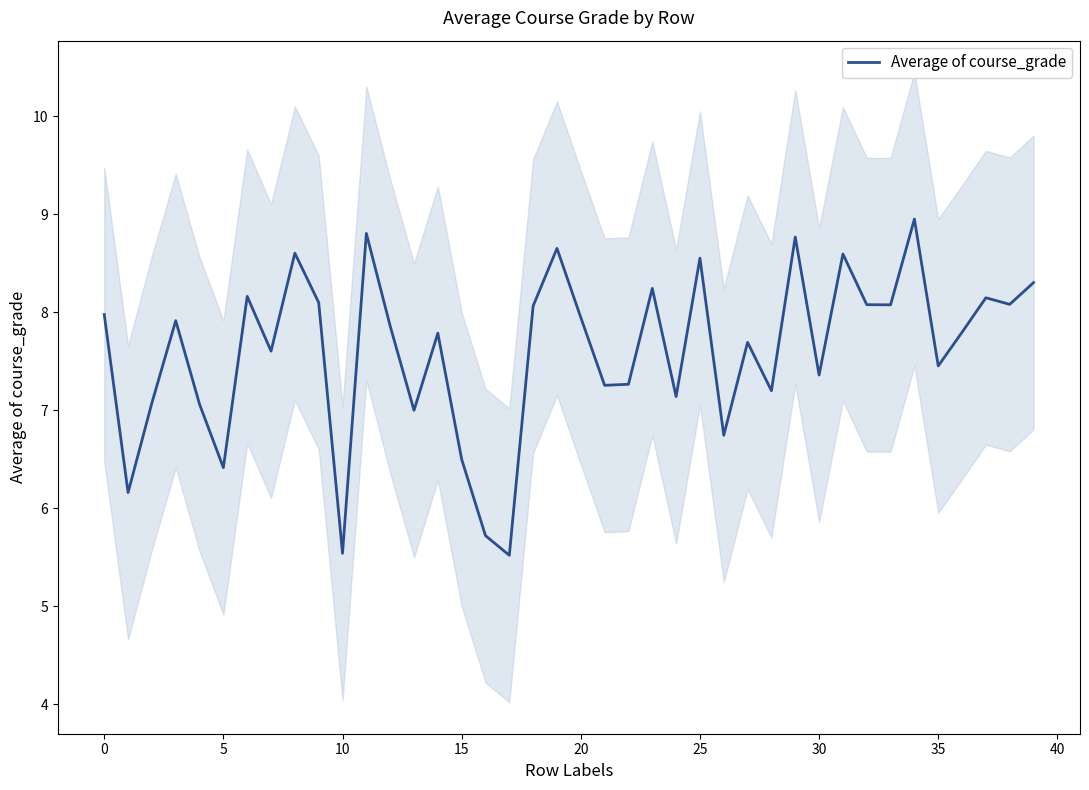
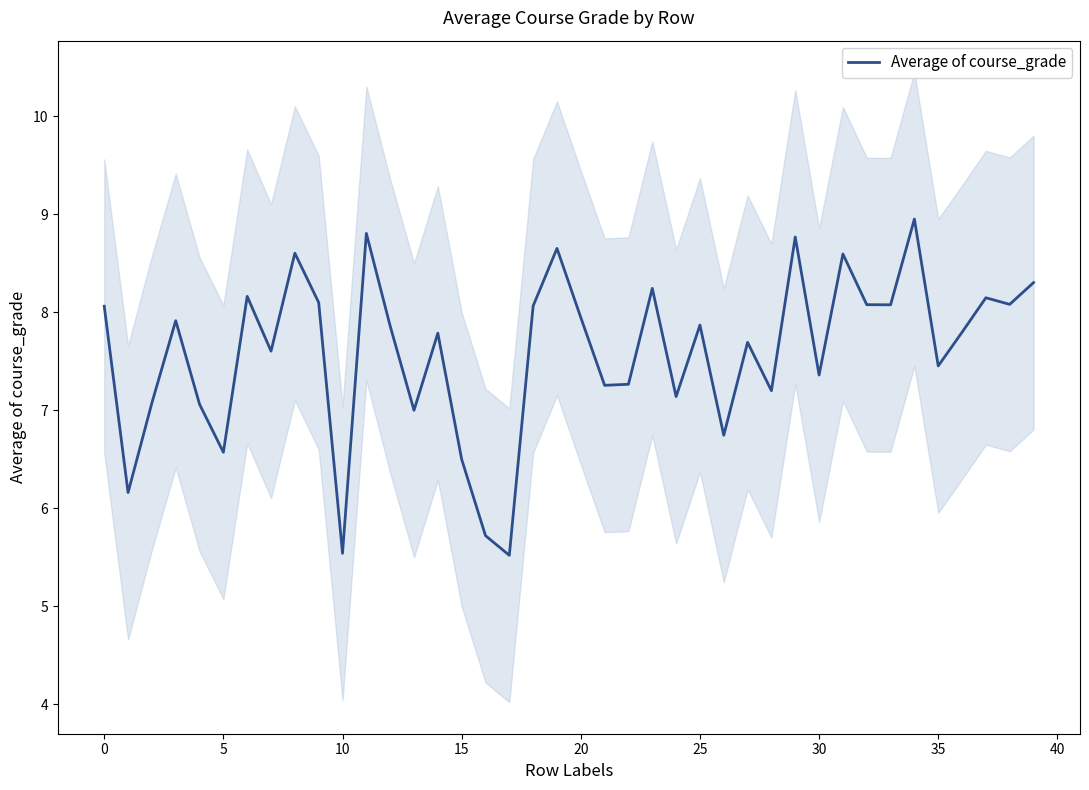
  {
    "Average of course_grade": {
-     "0": 8.0,
-     "5": 6.4,
+     "0": 8.1,
+     "5": 6.6,
      "10": 5.5,
      "15": 6.5,
      "20": 7.9,
-     "25": 8.6,
+     "25": 7.9,
      "30": 7.4,
      "35": 7.5
    }
  }
